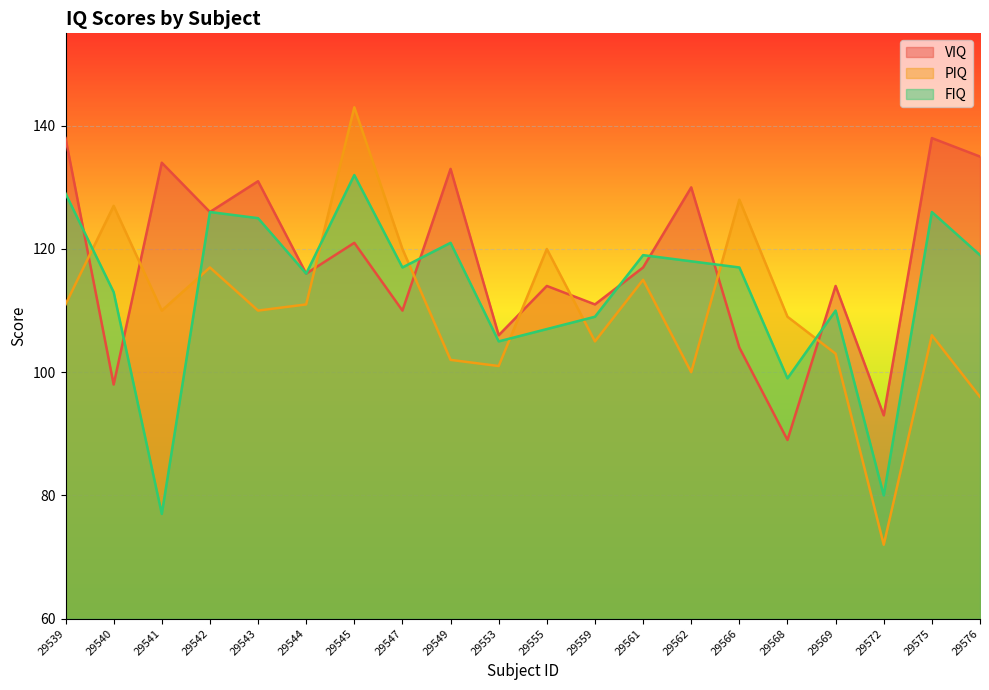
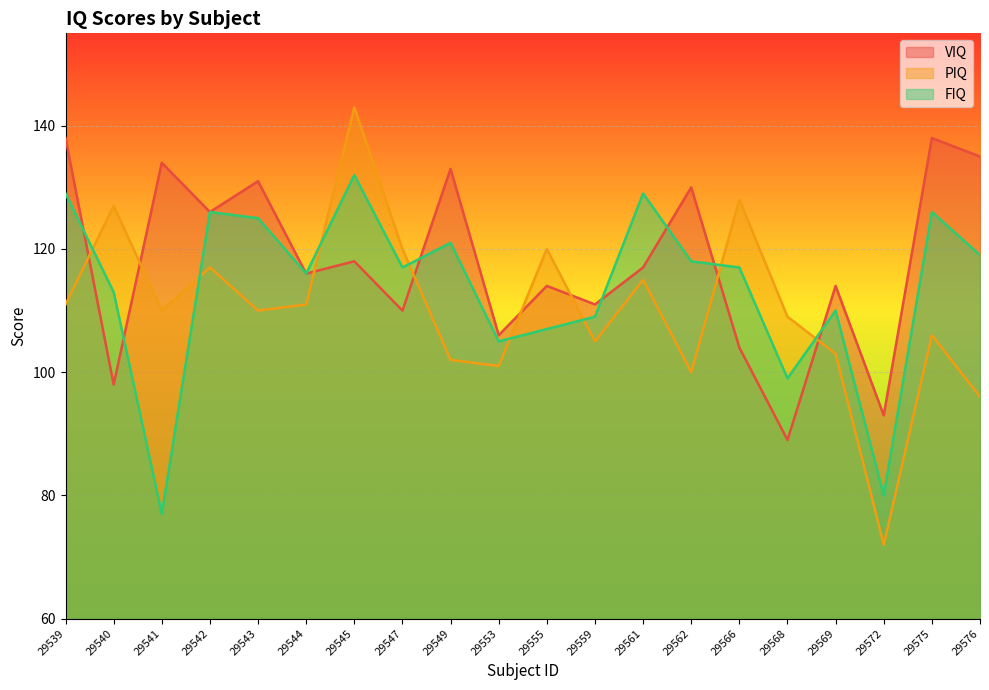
  {
    "VIQ": {
      "29539": 138,
      "29540": 98,
      "29541": 134,
      "29543": 131,
-     "29545": 121,
+     "29545": 118,
      "29547": 110,
      "29549": 133,
      "29553": 106,
      "29555": 114,
      "29559": 111,
      "29561": 117,
      "29562": 130,
      "29566": 104,
      "29568": 89,
      "29569": 114,
      "29572": 93,
      "29575": 138,
      "29576": 135
    },
    "PIQ": {
      "29539": 111,
      "29540": 127,
      "29541": 110,
      "29542": 117,
      "29543": 110,
      "29544": 111,
      "29545": 143,
      "29547": 120,
      "29549": 102,
      "29553": 101,
      "29555": 120,
      "29559": 105,
      "29561": 115,
      "29562": 100,
      "29566": 128,
      "29568": 109,
      "29569": 103,
      "29572": 72,
      "29575": 106,
      "29576": 96
    },
    "FIQ": {
      "29539": 129,
      "29540": 113,
      "29541": 77,
      "29543": 125,
      "29545": 132,
      "29547": 117,
      "29549": 121,
      "29553": 105,
      "29555": 107,
      "29559": 109,
-     "29561": 119,
+     "29561": 129,
      "29562": 118,
      "29566": 117,
      "29568": 99,
      "29569": 110,
      "29572": 80,
      "29575": 126,
      "29576": 119
    }
  }
